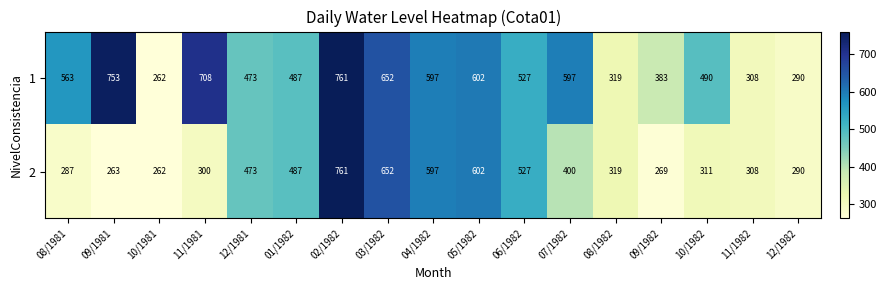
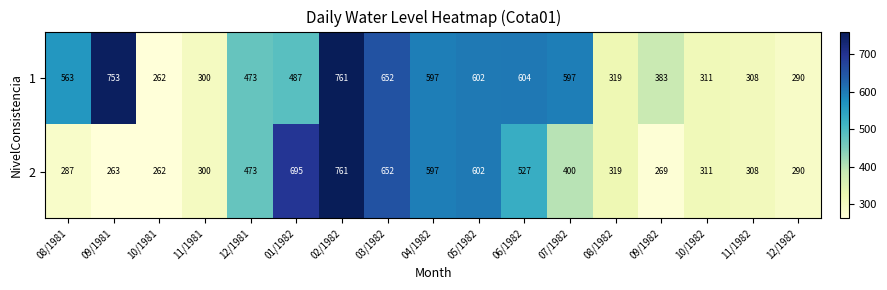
  {
    "1": {
      "08/1981": 563,
      "09/1981": 753,
      "10/1981": 262,
-     "11/1981": 708,
+     "11/1981": 300,
      "12/1981": 473,
      "01/1982": 487,
      "02/1982": 761,
      "03/1982": 652,
      "04/1982": 597,
      "05/1982": 602,
-     "06/1982": 527,
+     "06/1982": 604,
      "07/1982": 597,
      "08/1982": 319,
      "09/1982": 383,
-     "10/1982": 490,
+     "10/1982": 311,
      "11/1982": 308,
      "12/1982": 290
    },
    "2": {
      "08/1981": 287,
      "09/1981": 263,
      "10/1981": 262,
      "11/1981": 300,
      "12/1981": 473,
-     "01/1982": 487,
+     "01/1982": 695,
      "02/1982": 761,
      "03/1982": 652,
      "04/1982": 597,
      "05/1982": 602,
      "06/1982": 527,
      "07/1982": 400,
      "08/1982": 319,
      "09/1982": 269,
      "10/1982": 311,
      "11/1982": 308,
      "12/1982": 290
    }
  }
